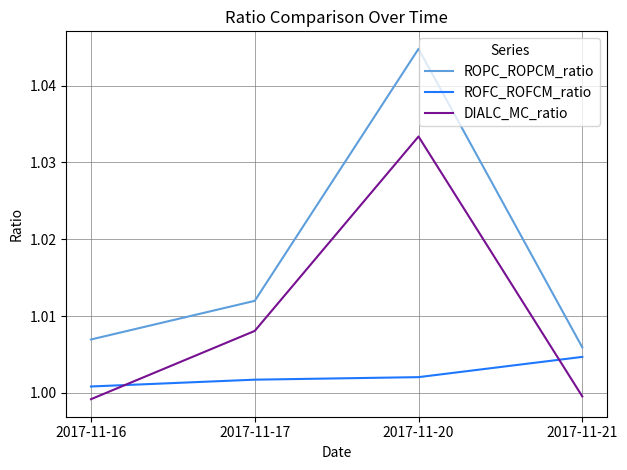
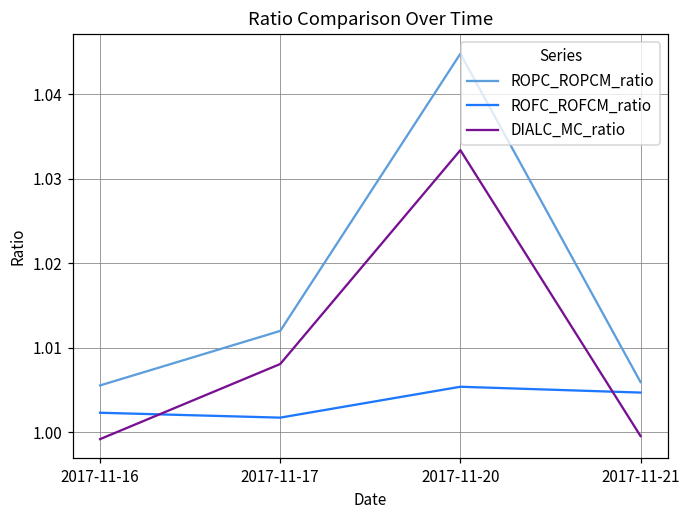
  {
    "ROPC_ROPCM_ratio": {
-     "2017-11-16": 1.007,
+     "2017-11-16": 1.006,
      "2017-11-17": 1.012,
      "2017-11-20": 1.045,
      "2017-11-21": 1.006
    },
    "ROFC_ROFCM_ratio": {
-     "2017-11-16": 1.001,
+     "2017-11-16": 1.002,
      "2017-11-17": 1.002,
-     "2017-11-20": 1.002,
+     "2017-11-20": 1.005,
      "2017-11-21": 1.005
    },
    "DIALC_MC_ratio": {
      "2017-11-16": 0.999,
      "2017-11-17": 1.008,
      "2017-11-20": 1.033,
      "2017-11-21": 1.000
    }
  }
